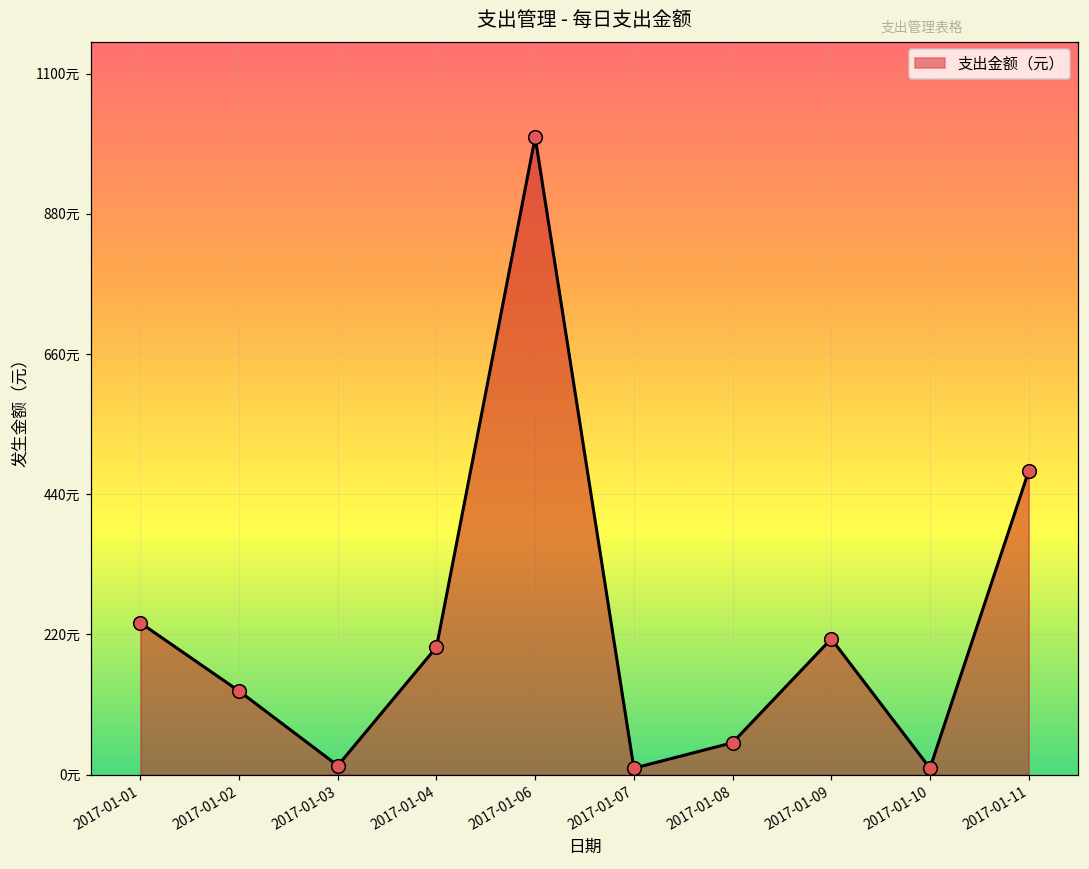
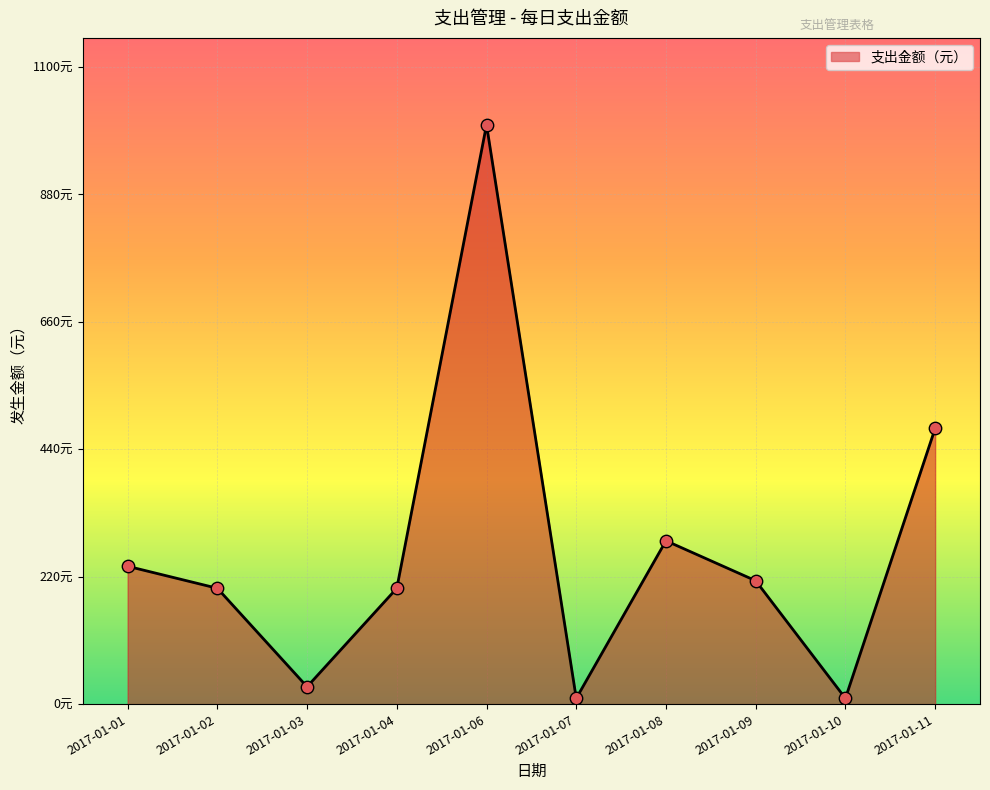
  {
    "2017-01-01": "240元",
-   "2017-01-02": "130元",
-   "2017-01-03": "10元",
+   "2017-01-02": "200元",
+   "2017-01-03": "30元",
    "2017-01-04": "200元",
    "2017-01-06": "1000元",
    "2017-01-07": "10元",
-   "2017-01-08": "50元",
+   "2017-01-08": "280元",
    "2017-01-09": "210元",
    "2017-01-10": "10元",
    "2017-01-11": "480元"
  }
